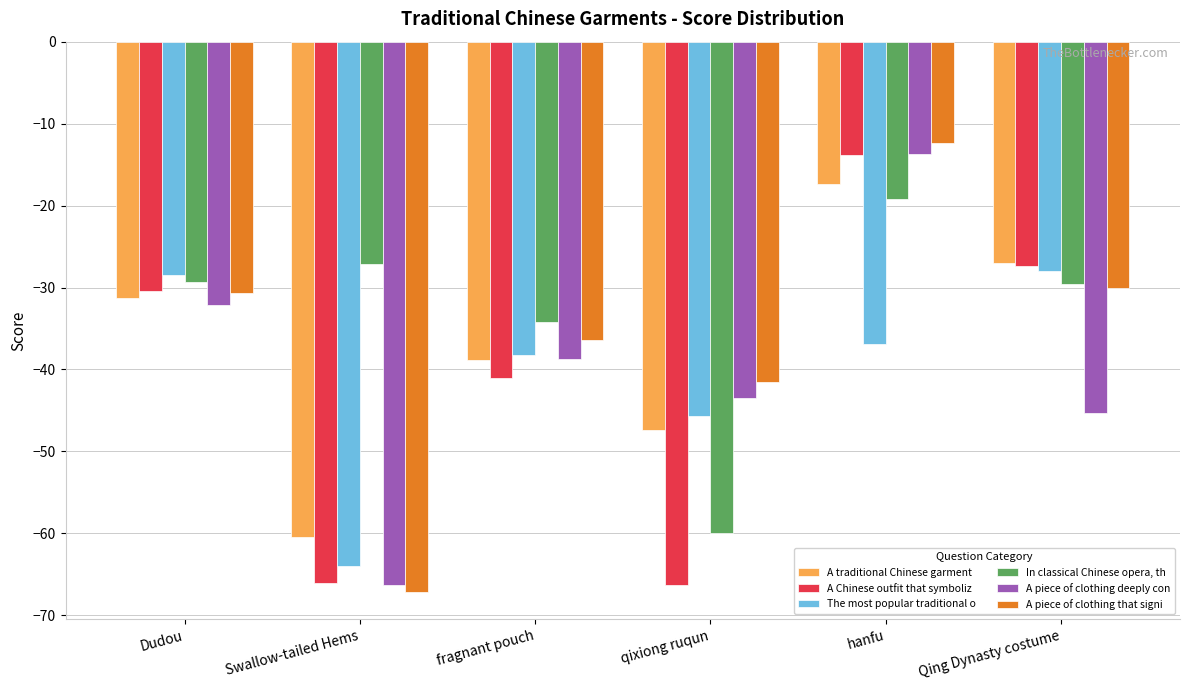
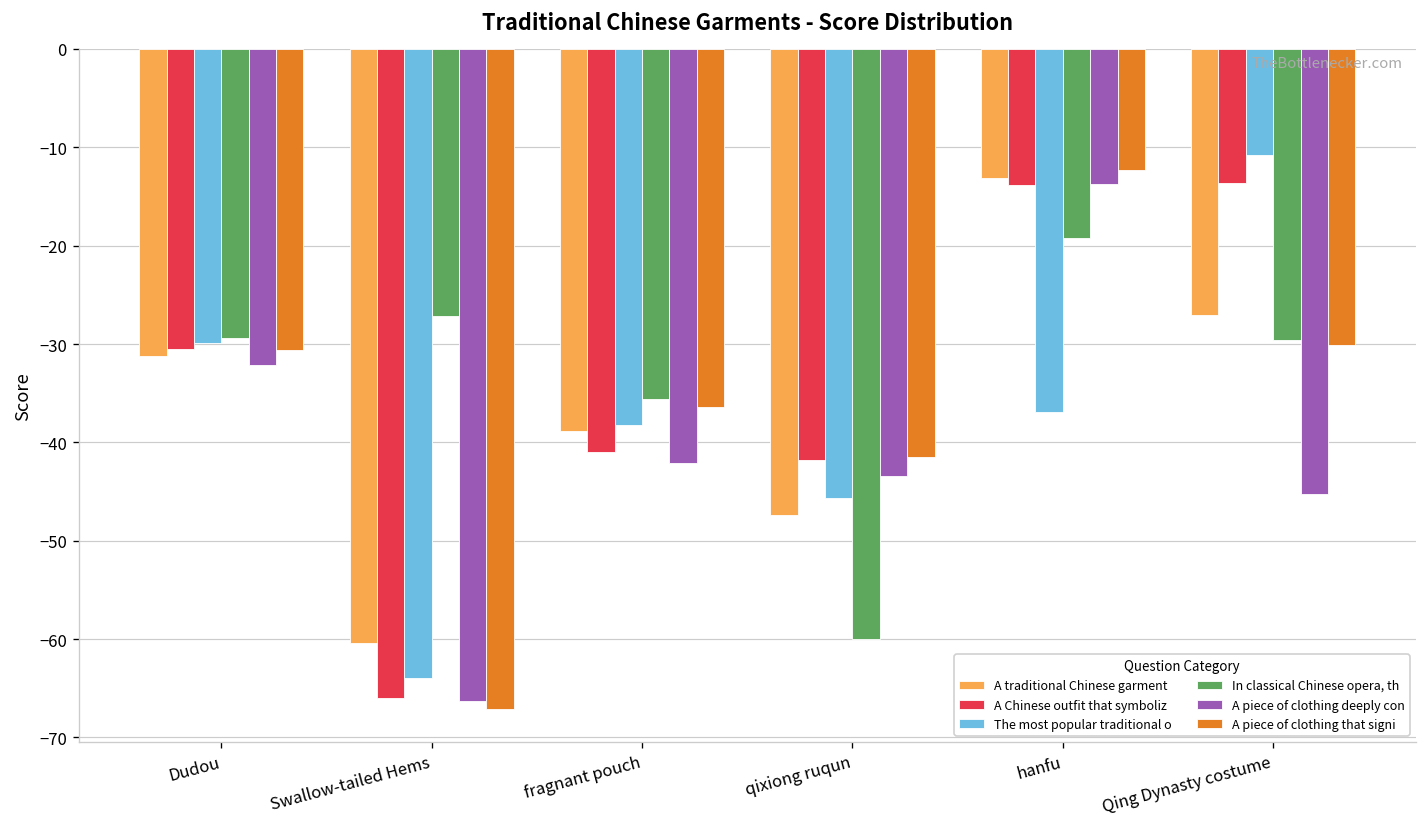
  {
    "A traditional Chinese garment": {
      "Dudou": -31,
      "Swallow-tailed Hems": -60,
      "fragnant pouch": -39,
      "qixiong ruqun": -47,
-     "hanfu": -17,
+     "hanfu": -13,
      "Qing Dynasty costume": -27
    },
    "A Chinese outfit that symboliz": {
      "Dudou": -30,
      "Swallow-tailed Hems": -66,
      "fragnant pouch": -41,
-     "qixiong ruqun": -66,
+     "qixiong ruqun": -42,
      "hanfu": -14,
-     "Qing Dynasty costume": -27
+     "Qing Dynasty costume": -14
    },
    "The most popular traditional o": {
-     "Dudou": -28,
+     "Dudou": -30,
      "Swallow-tailed Hems": -64,
      "fragnant pouch": -38,
      "qixiong ruqun": -46,
      "hanfu": -37,
-     "Qing Dynasty costume": -28
+     "Qing Dynasty costume": -11
    },
    "In classical Chinese opera, th": {
      "Dudou": -29,
      "Swallow-tailed Hems": -27,
-     "fragnant pouch": -34,
+     "fragnant pouch": -36,
      "qixiong ruqun": -60,
      "hanfu": -19,
      "Qing Dynasty costume": -30
    },
    "A piece of clothing deeply con": {
      "Dudou": -32,
      "Swallow-tailed Hems": -66,
-     "fragnant pouch": -39,
+     "fragnant pouch": -42,
      "qixiong ruqun": -43,
      "hanfu": -14,
      "Qing Dynasty costume": -45
    },
    "A piece of clothing that signi": {
      "Dudou": -31,
      "Swallow-tailed Hems": -67,
      "fragnant pouch": -36,
      "qixiong ruqun": -42,
      "hanfu": -12,
      "Qing Dynasty costume": -30
    }
  }
